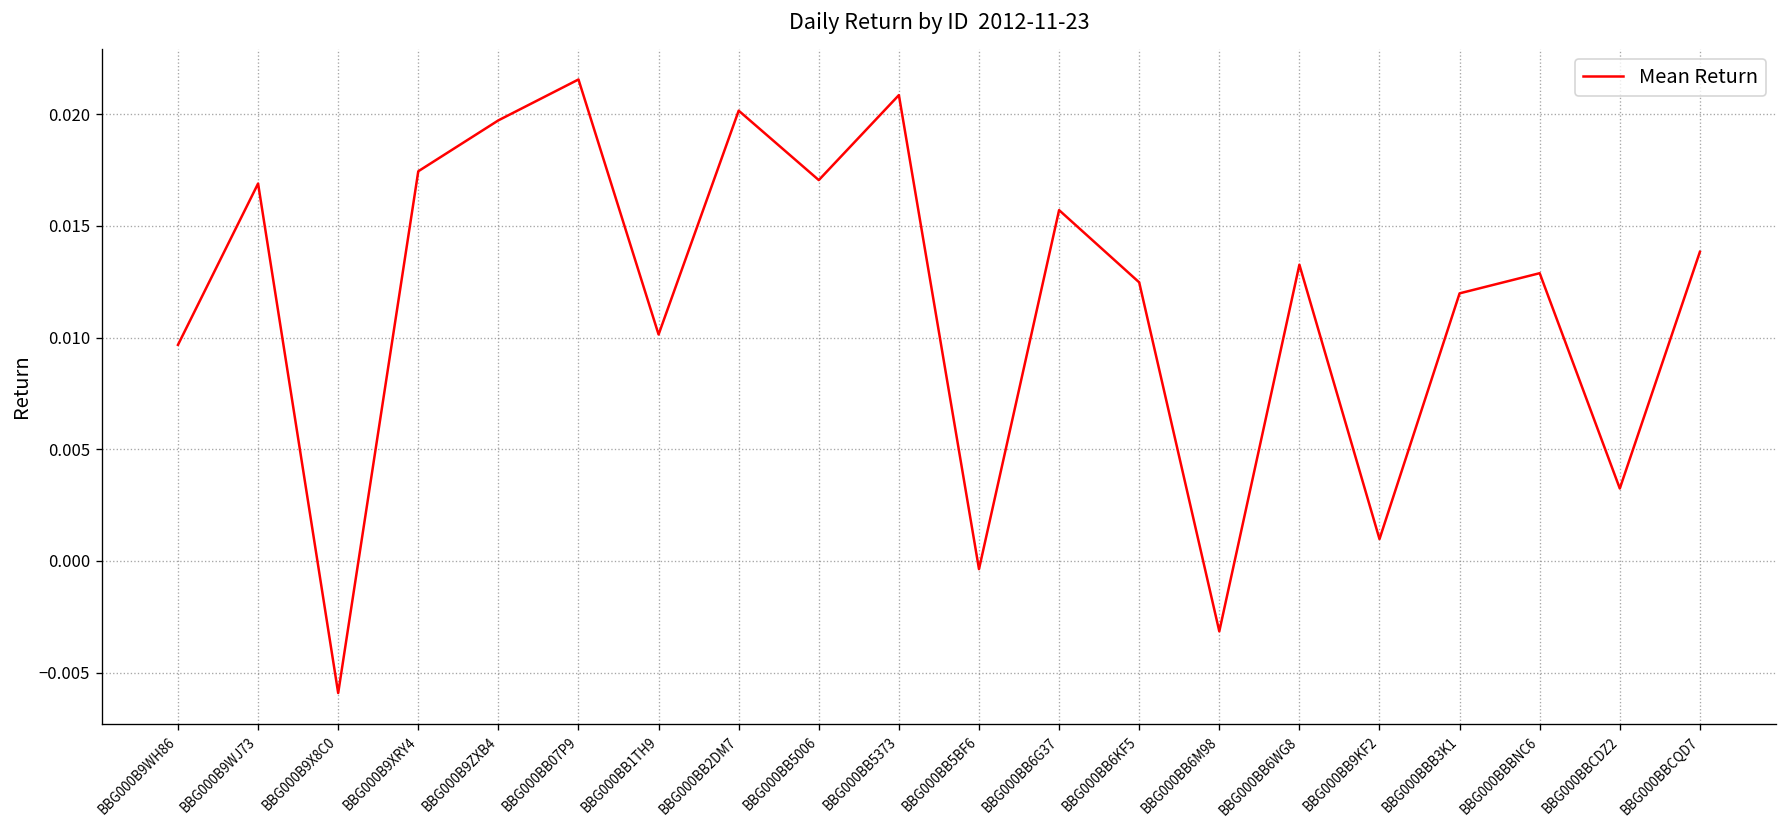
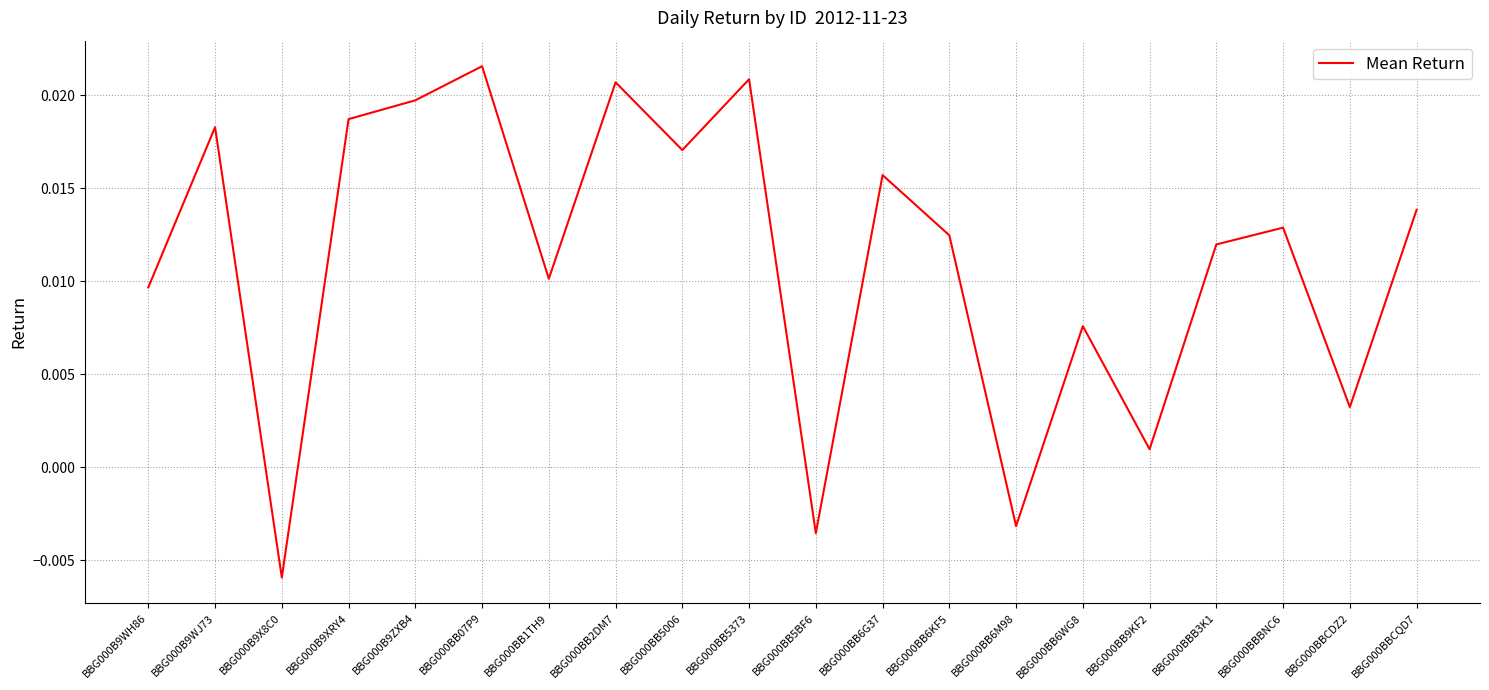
  {
    "BBG000B9WH86": 0.0097,
-   "BBG000B9WJ73": 0.0169,
+   "BBG000B9WJ73": 0.0183,
    "BBG000B9X8C0": -0.0059,
-   "BBG000B9XRY4": 0.0174,
+   "BBG000B9XRY4": 0.0187,
    "BBG000B9ZXB4": 0.0197,
    "BBG000BB07P9": 0.0216,
    "BBG000BB1TH9": 0.0101,
-   "BBG000BB2DM7": 0.0202,
+   "BBG000BB2DM7": 0.0207,
    "BBG000BB5006": 0.0171,
    "BBG000BB5373": 0.0209,
-   "BBG000BB5BF6": -0.0004,
+   "BBG000BB5BF6": -0.0035,
    "BBG000BB6G37": 0.0157,
    "BBG000BB6KF5": 0.0125,
    "BBG000BB6M98": -0.0032,
-   "BBG000BB6WG8": 0.0133,
+   "BBG000BB6WG8": 0.0076,
    "BBG000BB9KF2": 0.0010,
    "BBG000BBB3K1": 0.0120,
    "BBG000BBBNC6": 0.0129,
    "BBG000BBCDZ2": 0.0032,
    "BBG000BBCQD7": 0.0138
  }
